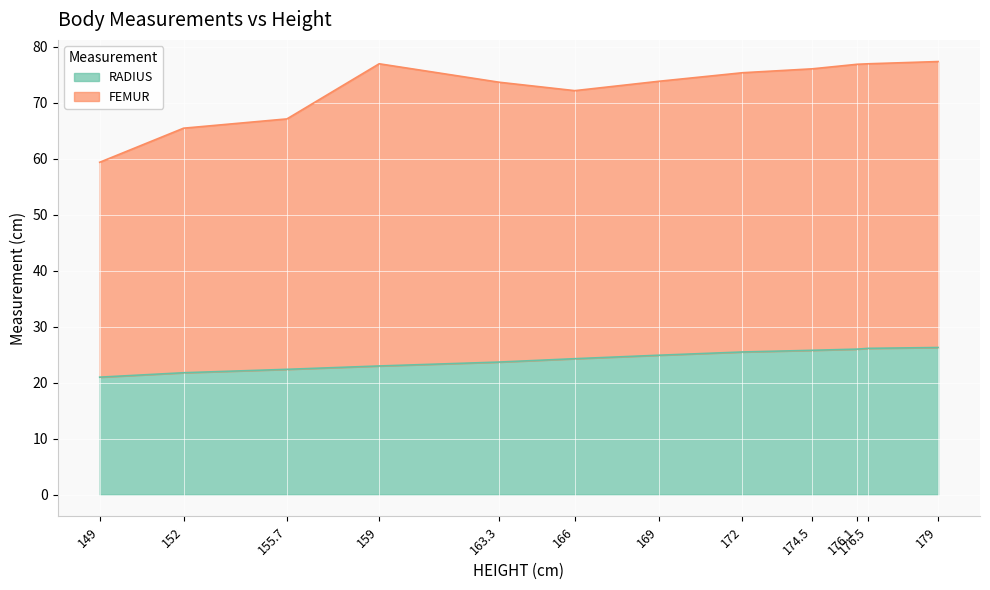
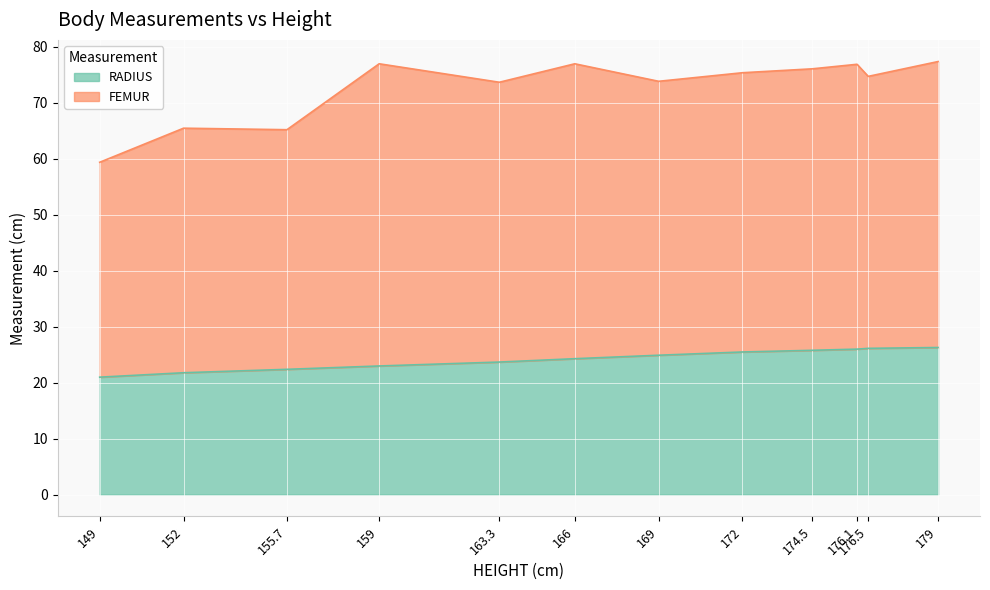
  {
    "RADIUS": {
      "149": 21,
      "152": 22,
      "155.7": 22,
      "159": 23,
      "163.3": 24,
      "166": 24,
      "169": 25,
      "172": 26,
      "174.5": 26,
      "176.1": 26,
      "176.5": 26,
      "179": 26
    },
    "FEMUR": {
      "149": 38,
      "152": 44,
-     "155.7": 45,
+     "155.7": 43,
      "159": 54,
      "163.3": 50,
-     "166": 48,
+     "166": 53,
      "169": 49,
      "172": 50,
      "174.5": 50,
      "176.1": 51,
-     "176.5": 51,
+     "176.5": 49,
      "179": 51
    }
  }
